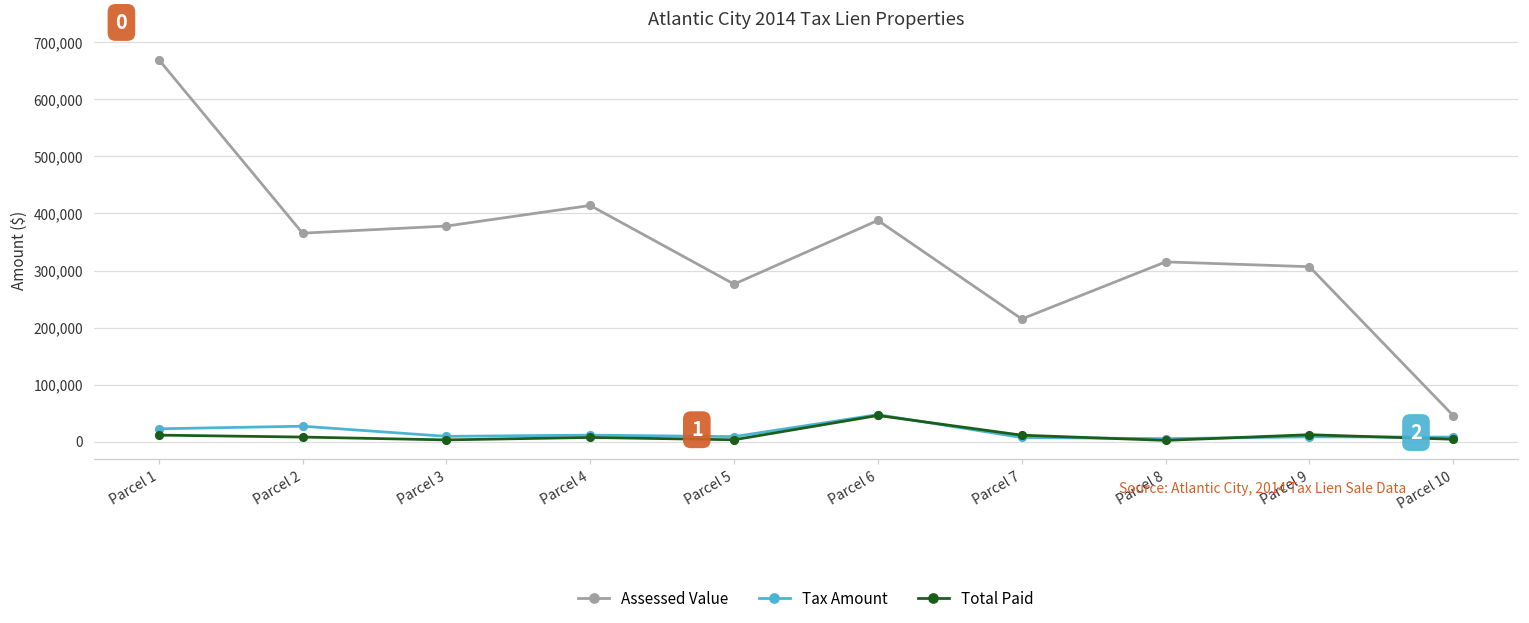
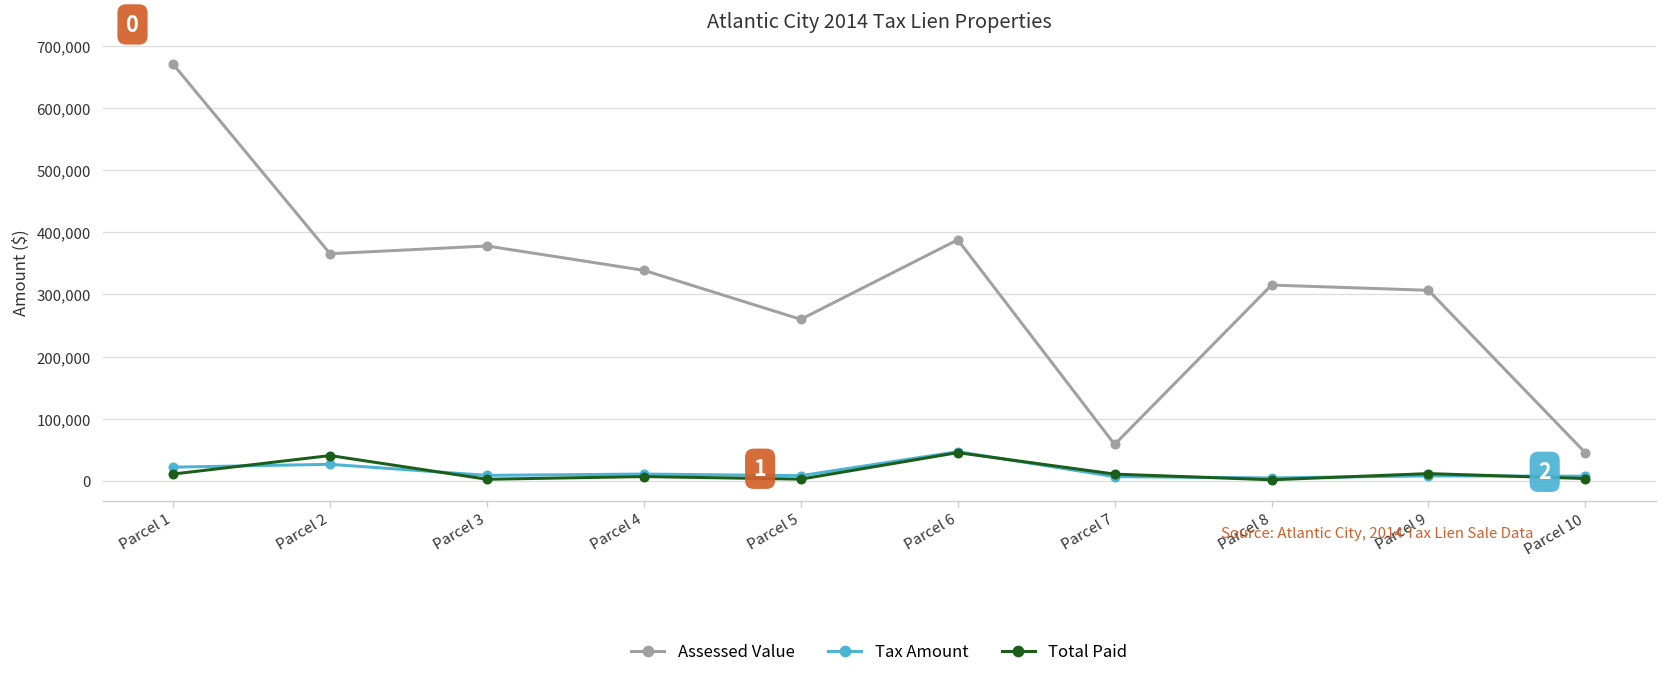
  {
    "Assessed Value": {
      "Parcel 1": "670,000",
      "Parcel 2": "370,000",
      "Parcel 3": "380,000",
-     "Parcel 4": "410,000",
-     "Parcel 5": "280,000",
+     "Parcel 4": "340,000",
+     "Parcel 5": "260,000",
      "Parcel 6": "390,000",
-     "Parcel 7": "220,000",
+     "Parcel 7": "60,000",
      "Parcel 8": "320,000",
      "Parcel 9": "310,000",
      "Parcel 10": "50,000"
    },
    "Tax Amount": {
      "Parcel 1": "20,000",
      "Parcel 2": "30,000",
      "Parcel 3": "10,000",
      "Parcel 5": "10,000"
    },
    "Total Paid": {
      "Parcel 1": "10,000",
-     "Parcel 2": "10,000",
+     "Parcel 2": "40,000",
      "Parcel 3": "0",
      "Parcel 5": "0"
    }
  }
